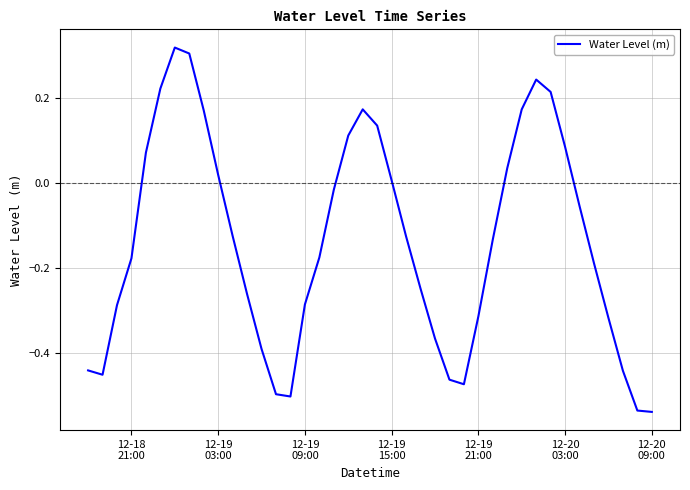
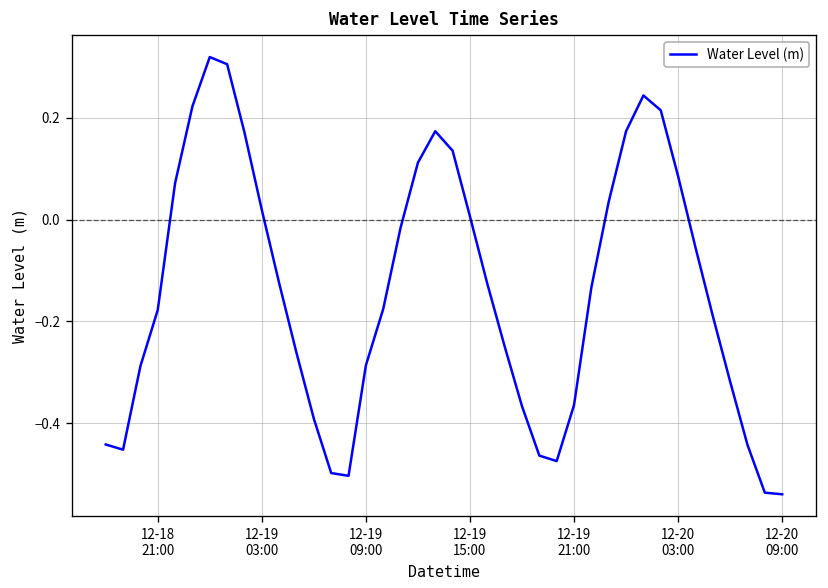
  {
    "12-18 21:00": -0.18,
    "12-19 03:00": 0.02,
    "12-19 09:00": -0.29,
    "12-19 15:00": 0.01,
-   "12-19 21:00": -0.31,
+   "12-19 21:00": -0.36,
    "12-20 03:00": 0.09,
    "12-20 09:00": -0.54
  }
